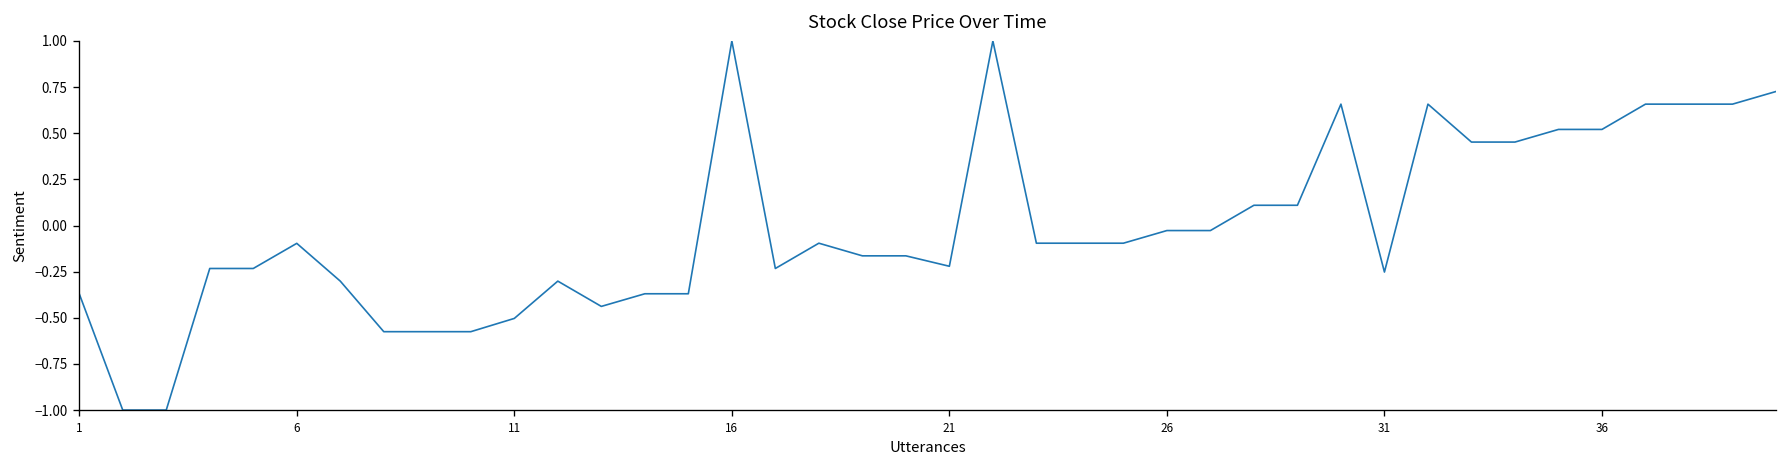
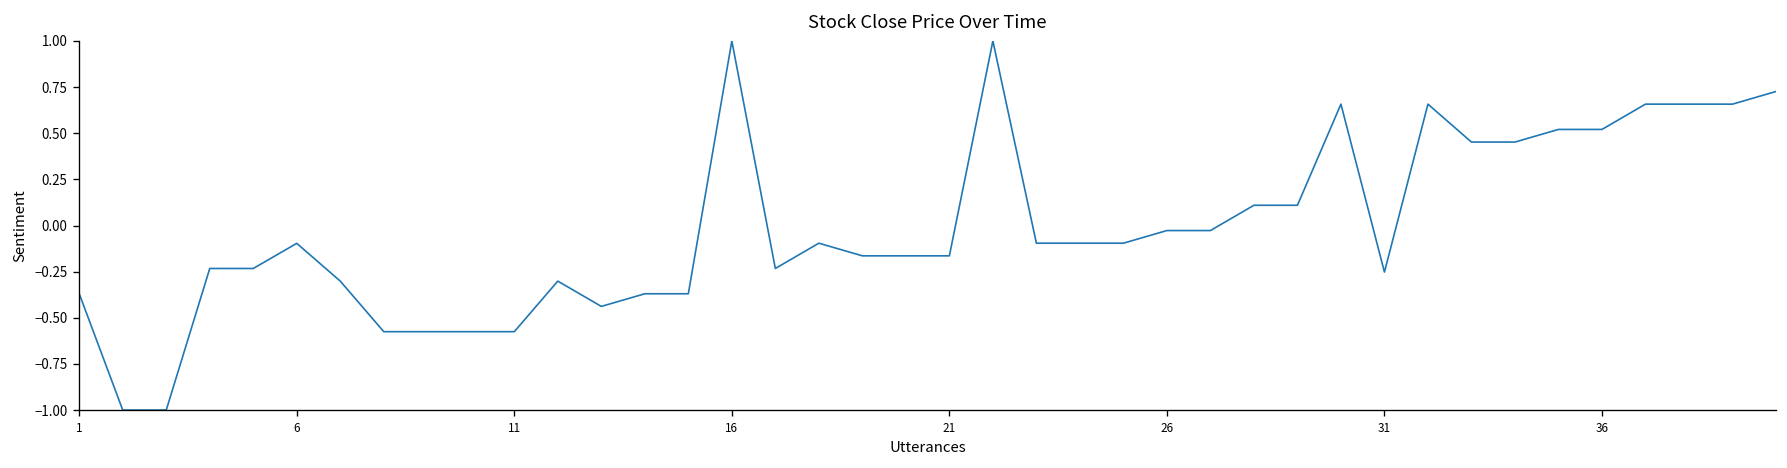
  {
    "1": -0.37,
    "6": -0.10,
-   "11": -0.50,
+   "11": -0.58,
    "16": 1.00,
-   "21": -0.22,
+   "21": -0.16,
    "26": -0.03,
    "31": -0.25,
    "36": 0.52
  }
